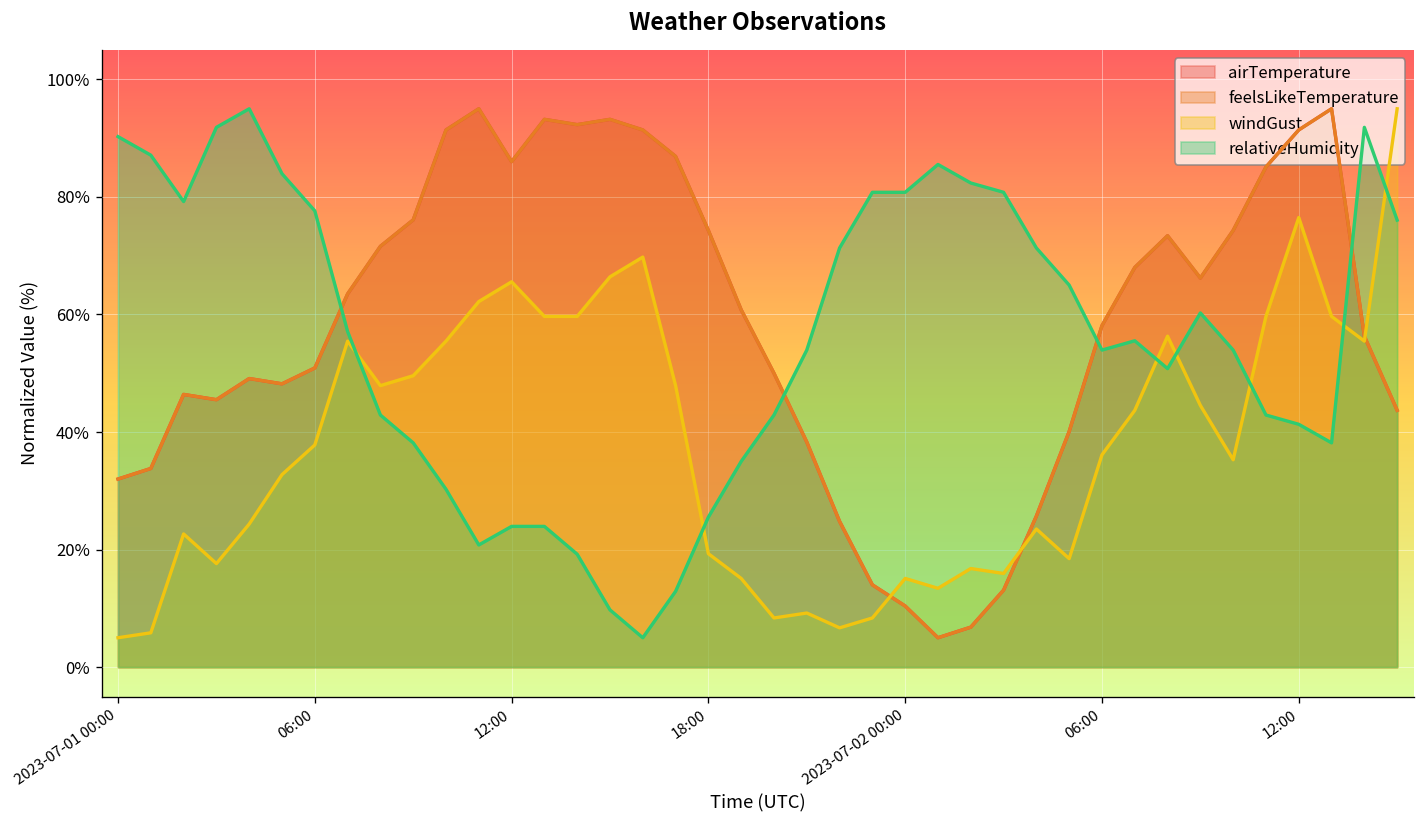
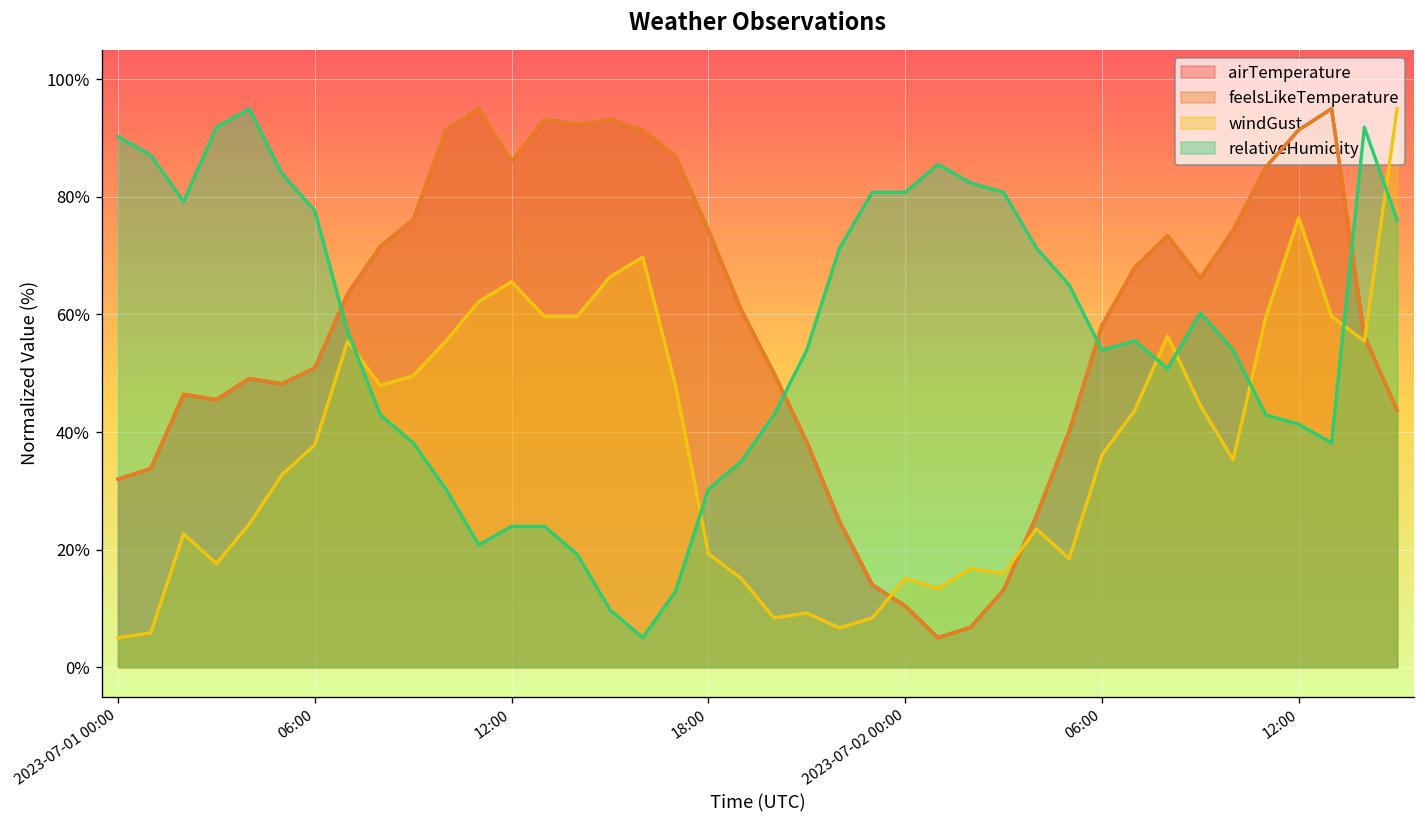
  {
    "relativeHumidity": {
      "2023-07-01 00:00": "90%",
-     "18:00": "26%",
+     "18:00": "30%",
      "2023-07-02 00:00": "81%"
    }
  }
